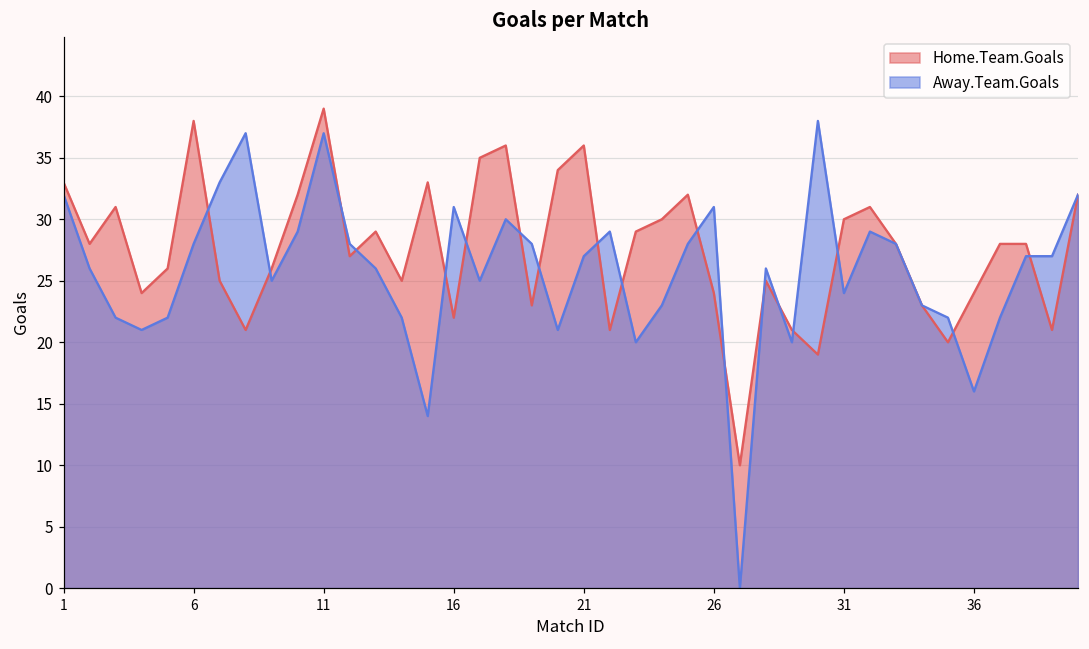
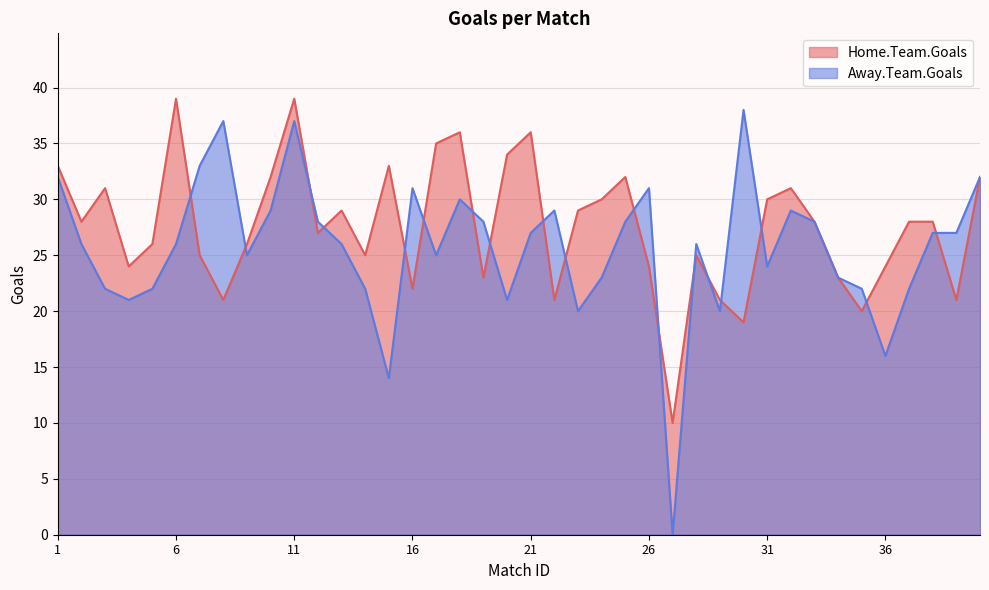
  {
    "Home.Team.Goals": {
      "1": 33,
-     "6": 38,
+     "6": 39,
      "11": 39,
      "16": 22,
      "21": 36,
      "26": 24,
      "31": 30,
      "36": 24
    },
    "Away.Team.Goals": {
      "1": 32,
-     "6": 28,
+     "6": 26,
      "11": 37,
      "16": 31,
      "21": 27,
      "26": 31,
      "31": 24,
      "36": 16
    }
  }
